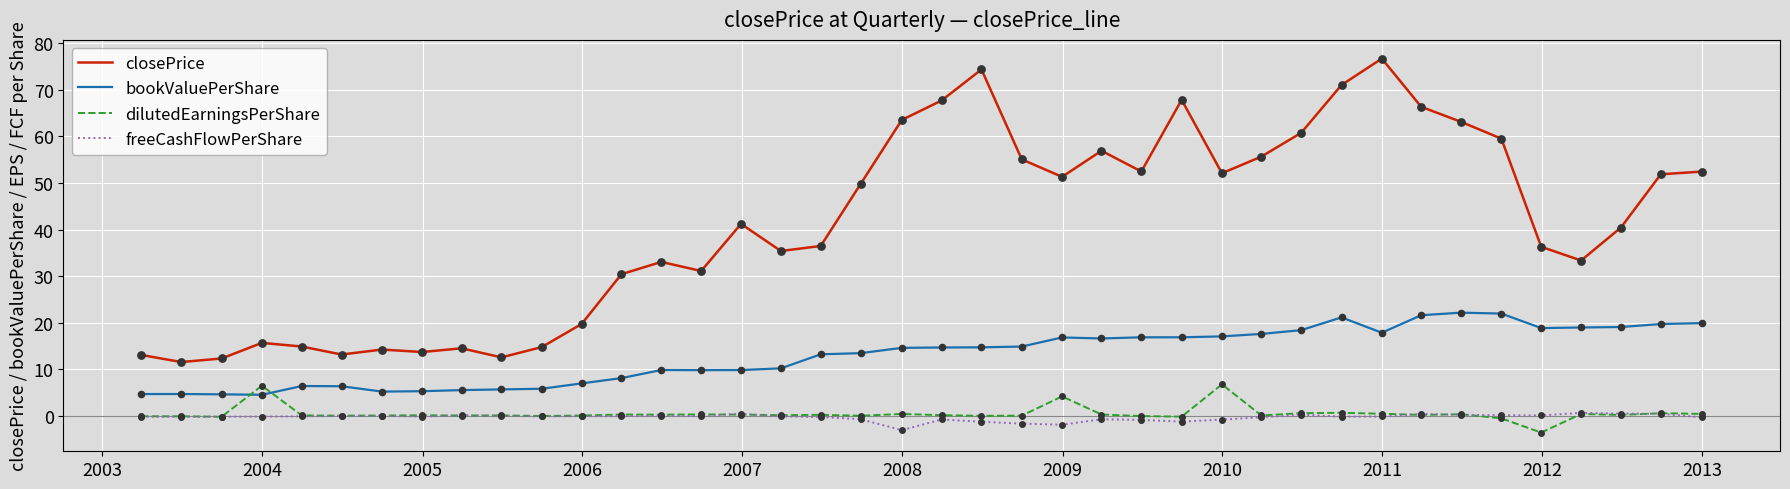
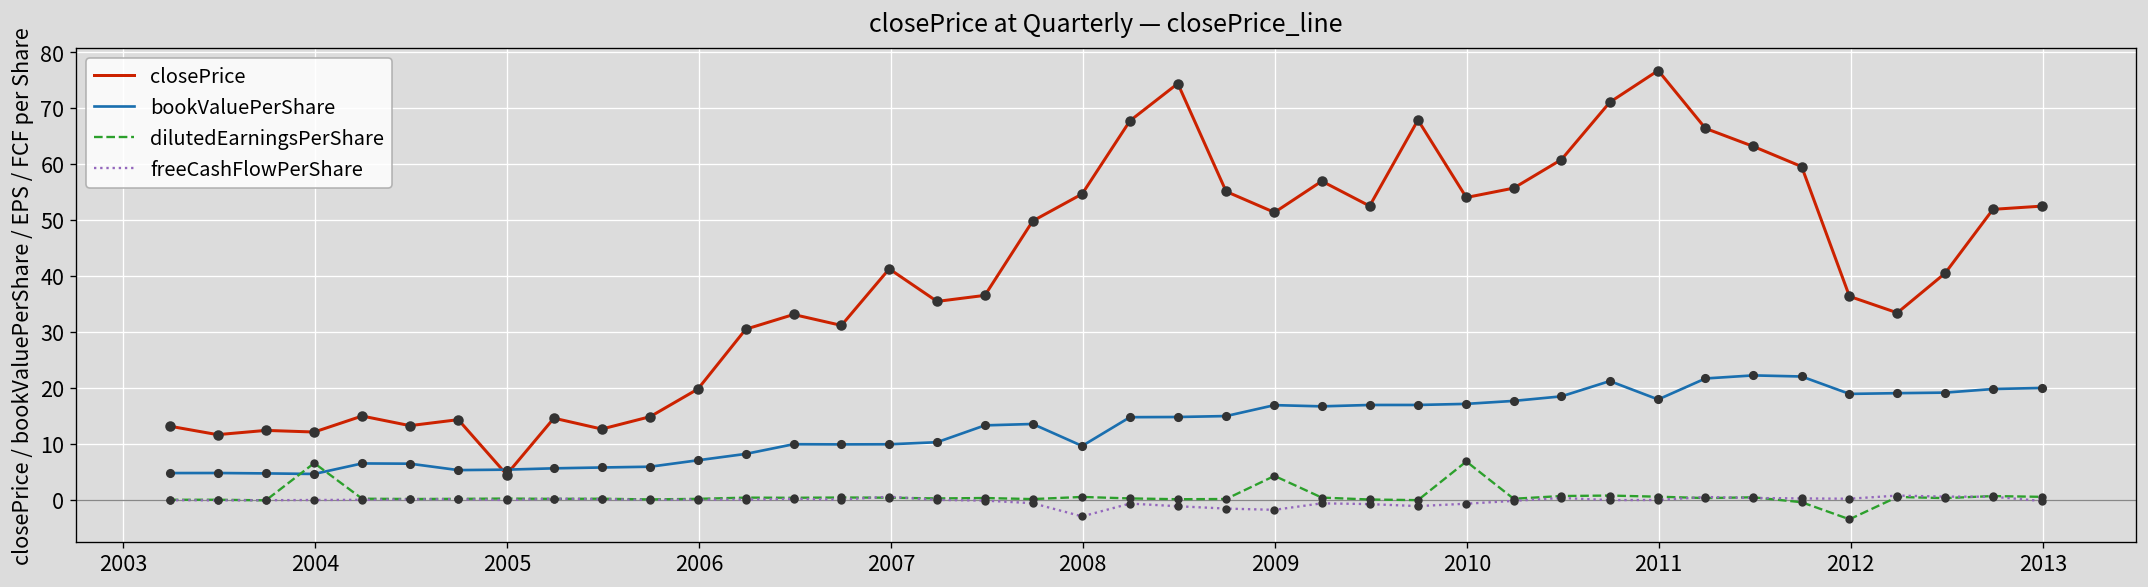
  {
    "closePrice": {
-     "2004": 16,
-     "2005": 14,
-     "2008": 64,
+     "2004": 12,
+     "2005": 4,
+     "2008": 55,
      "2009": 51,
-     "2010": 52,
+     "2010": 54,
      "2011": 77,
      "2013": 52
    },
    "bookValuePerShare": {
      "2004": 5,
      "2005": 5,
-     "2008": 15,
+     "2008": 10,
      "2009": 17,
      "2010": 17,
      "2011": 18,
      "2013": 20
    },
    "dilutedEarningsPerShare": {
      "2004": 7,
      "2008": 0,
      "2009": 4,
      "2010": 7,
      "2011": 1,
      "2013": 0
    },
    "freeCashFlowPerShare": {
      "2004": 0,
      "2008": -3,
      "2009": -2,
      "2010": -1,
      "2011": 0,
      "2013": 0
    }
  }
